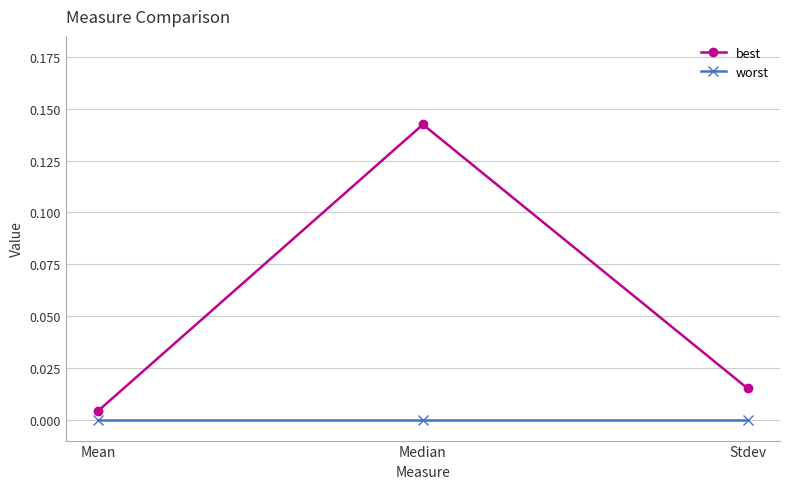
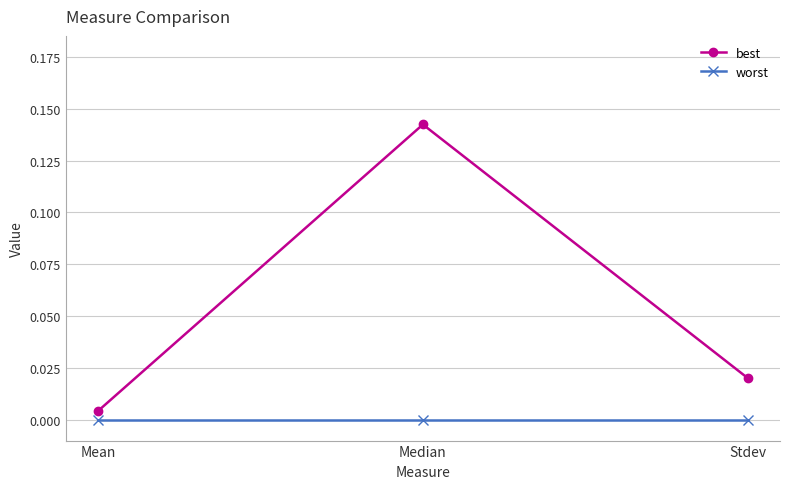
  {
    "best": {
      "Mean": 0.004,
      "Median": 0.142,
-     "Stdev": 0.015
+     "Stdev": 0.020
    },
    "worst": {
      "Mean": 0.000,
      "Median": 0.000,
      "Stdev": 0.000
    }
  }
